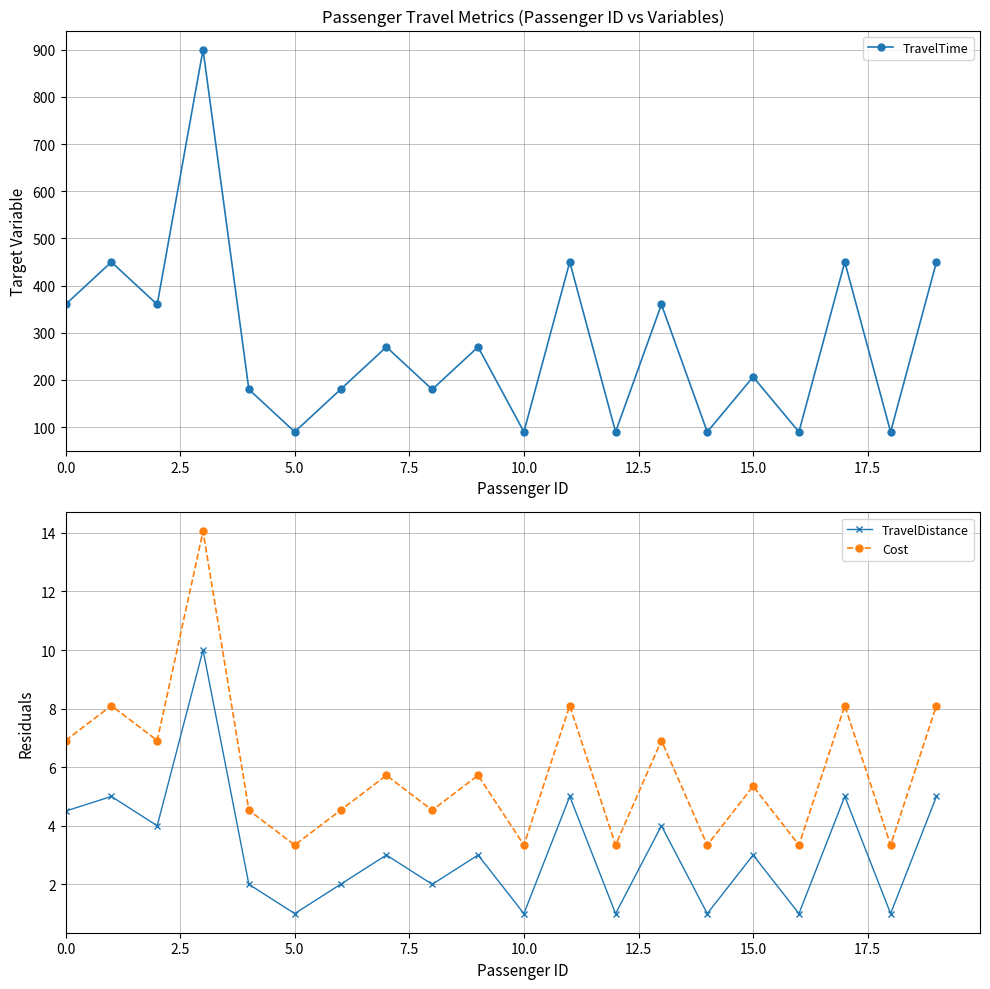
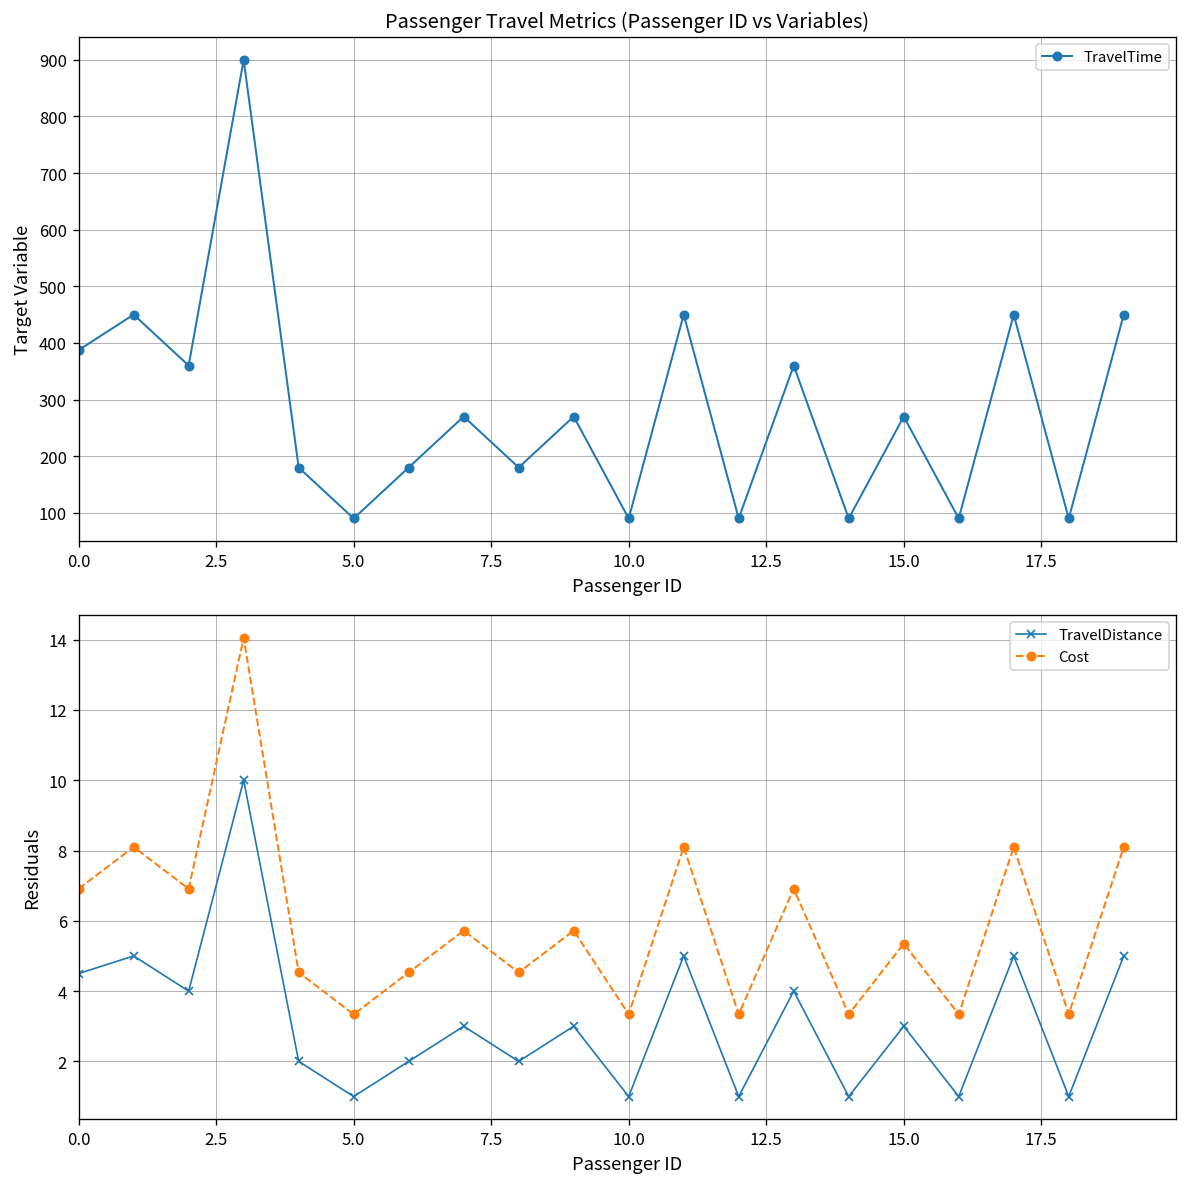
  {
    "Passenger Travel Metrics (Passenger ID vs Variables)": {
-     "0.0": 360,
+     "0.0": 390,
      "5.0": 90,
      "10.0": 90,
-     "15.0": 210
+     "15.0": 270
    }
  }
